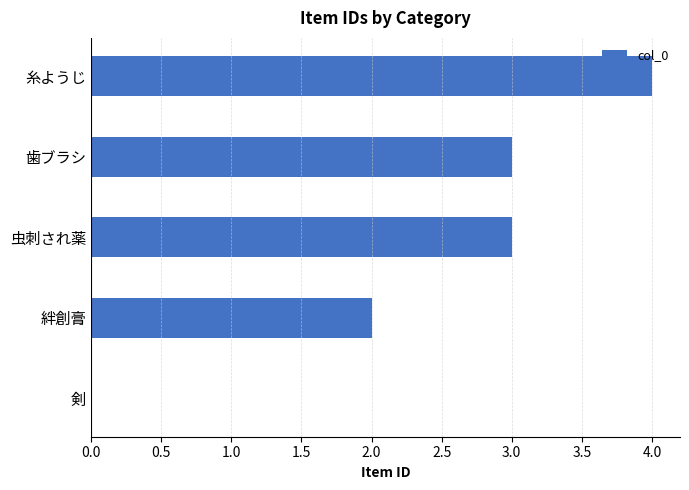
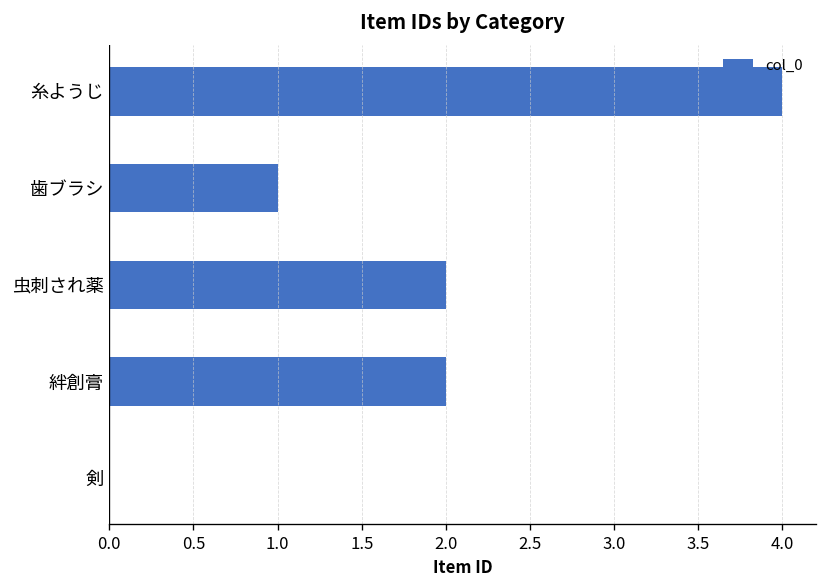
  {
    "糸ようじ": 4,
-   "歯ブラシ": 3,
-   "虫刺され薬": 3,
+   "歯ブラシ": 1,
+   "虫刺され薬": 2,
    "絆創膏": 2,
    "剣": 0
  }
